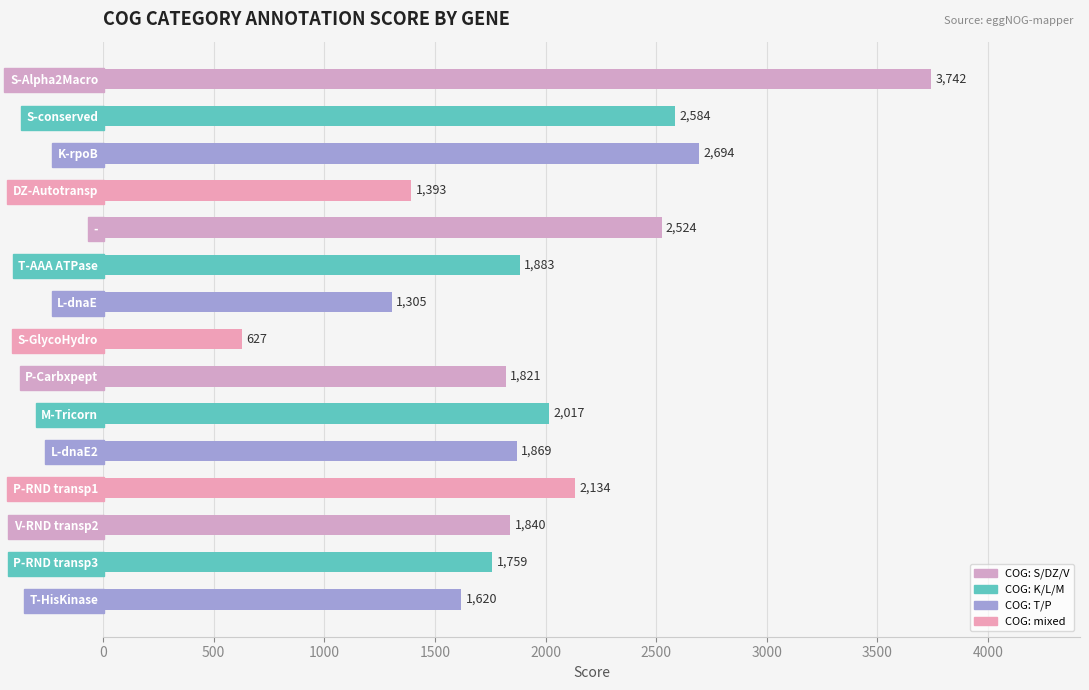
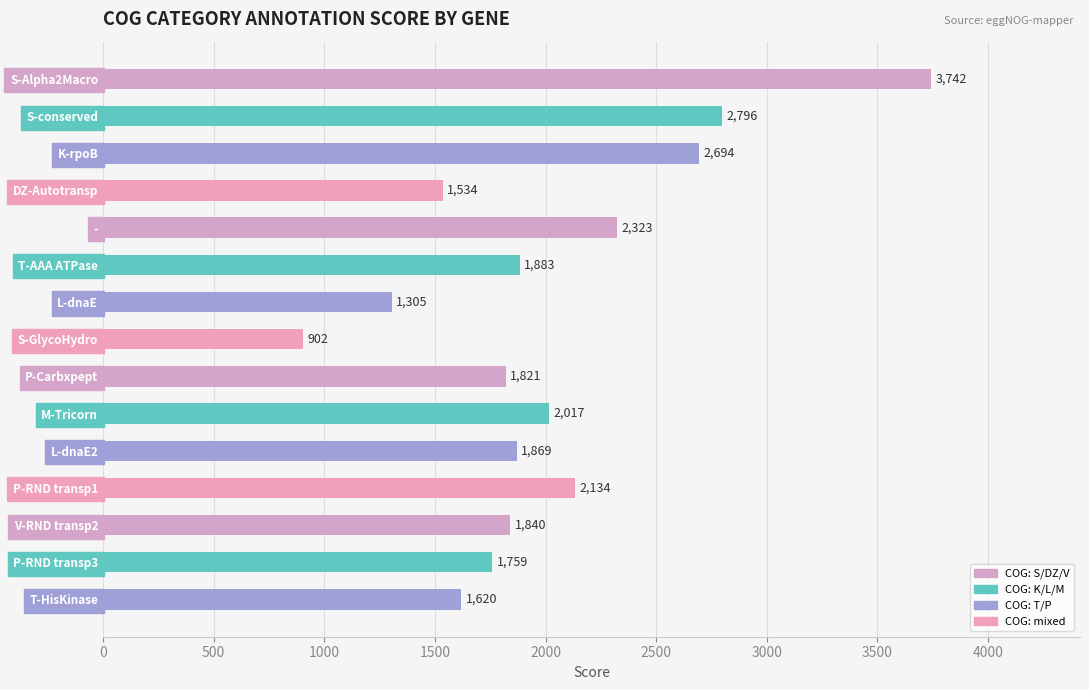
  {
    "S-Alpha2Macro": "3,742",
-   "S-conserved": "2,584",
+   "S-conserved": "2,796",
    "K-rpoB": "2,694",
-   "DZ-Autotransp": "1,393",
-   "-": "2,524",
+   "DZ-Autotransp": "1,534",
+   "-": "2,323",
    "T-AAA ATPase": "1,883",
    "L-dnaE": "1,305",
-   "S-GlycoHydro": "627",
+   "S-GlycoHydro": "902",
    "P-Carbxpept": "1,821",
    "M-Tricorn": "2,017",
    "L-dnaE2": "1,869",
    "P-RND transp1": "2,134",
    "V-RND transp2": "1,840",
    "P-RND transp3": "1,759",
    "T-HisKinase": "1,620"
  }
